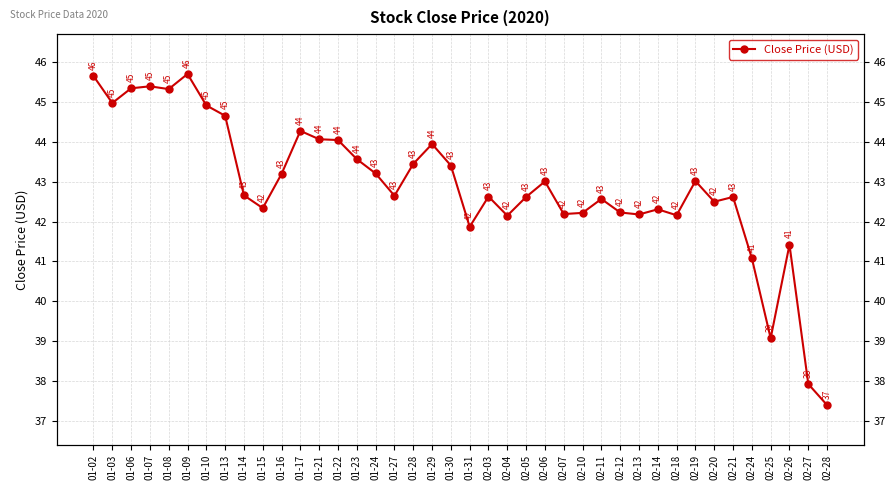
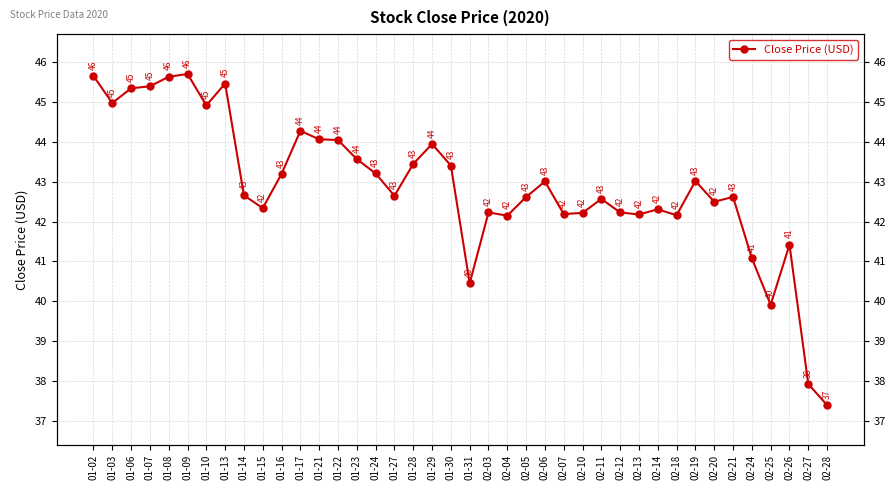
  {
    "01-02": 46,
    "01-03": 45,
    "01-06": 45,
    "01-07": 45,
-   "01-08": 45,
+   "01-08": 46,
    "01-09": 46,
    "01-10": 45,
-   "01-13": 44.7,
+   "01-13": 45.5,
    "01-14": 43,
    "01-15": 42,
    "01-16": 43,
    "01-17": 44,
    "01-21": 44,
    "01-22": 44,
    "01-23": 44,
    "01-24": 43,
    "01-27": 43,
    "01-28": 43,
    "01-29": 44,
    "01-30": 43,
-   "01-31": 42,
-   "02-03": 43,
+   "01-31": 40,
+   "02-03": 42,
    "02-04": 42,
    "02-05": 43,
    "02-06": 43,
    "02-07": 42,
    "02-10": 42,
    "02-11": 43,
    "02-12": 42,
    "02-13": 42,
    "02-14": 42,
    "02-18": 42,
    "02-19": 43,
    "02-20": 42,
    "02-21": 43,
    "02-24": 41,
-   "02-25": 39,
+   "02-25": 40,
    "02-26": 41,
    "02-27": 38,
    "02-28": 37
  }
